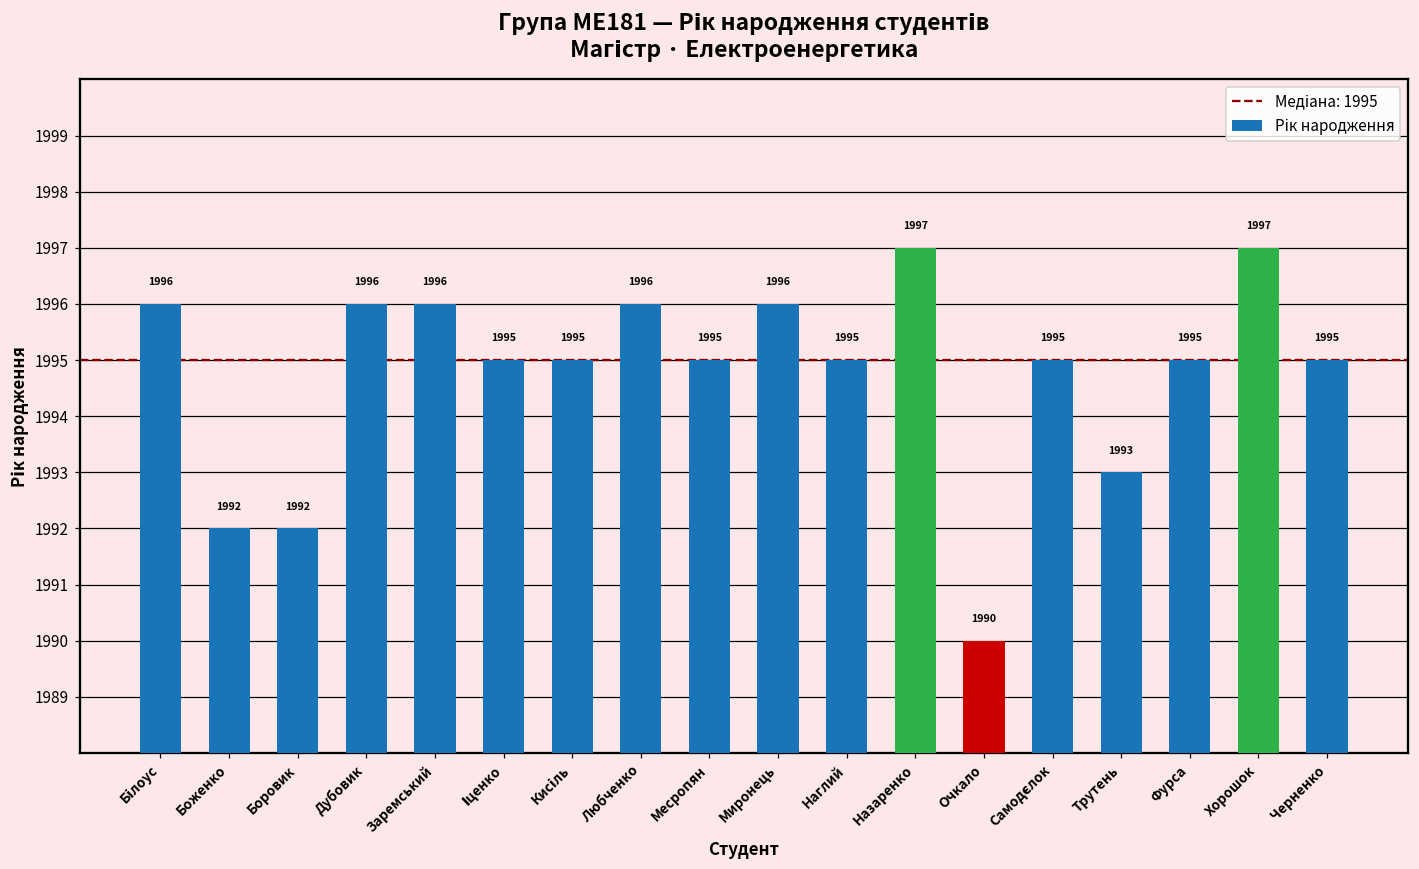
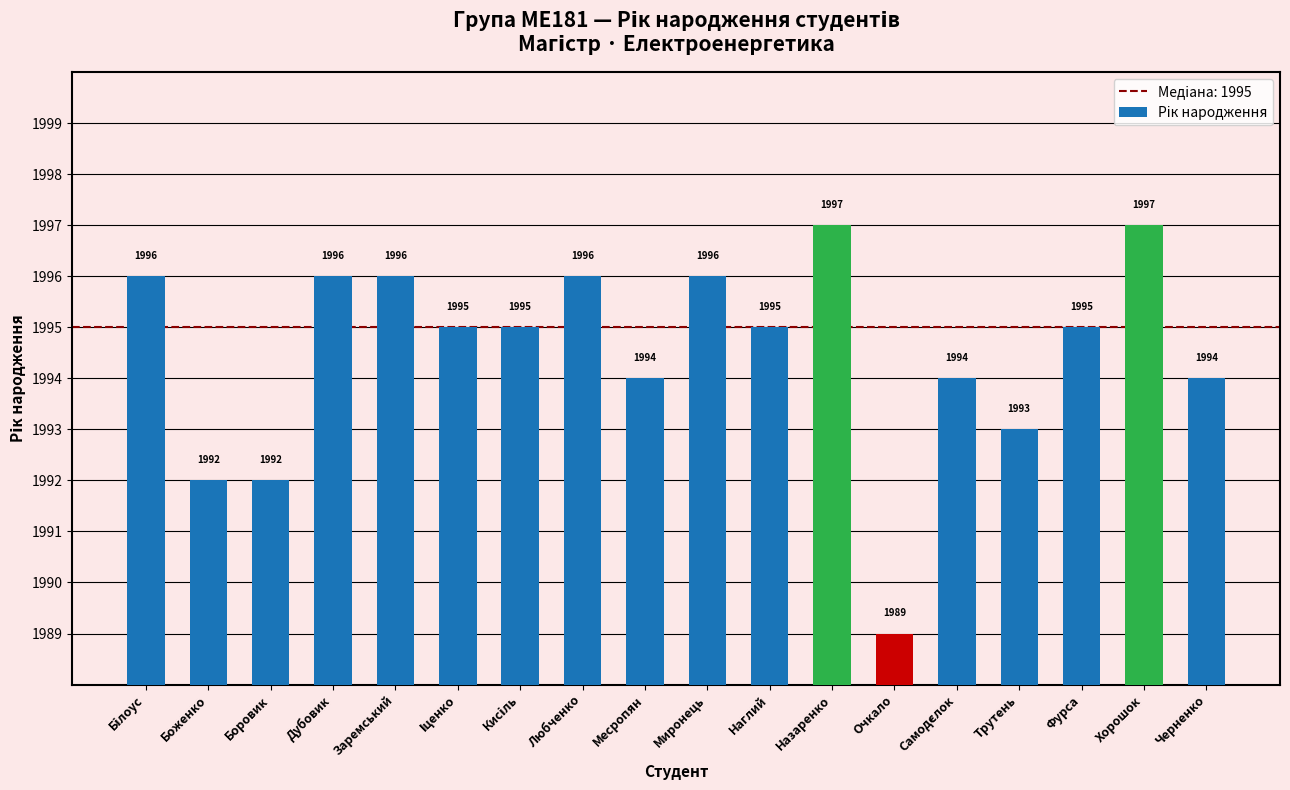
  {
    "Білоус": 1996,
    "Боженко": 1992,
    "Боровик": 1992,
    "Дубовик": 1996,
    "Заремський": 1996,
    "Іценко": 1995,
    "Кисіль": 1995,
    "Любченко": 1996,
-   "Месропян": 1995,
+   "Месропян": 1994,
    "Миронець": 1996,
    "Наглий": 1995,
    "Назаренко": 1997,
-   "Очкало": 1990,
-   "Самодєлок": 1995,
+   "Очкало": 1989,
+   "Самодєлок": 1994,
    "Трутень": 1993,
    "Фурса": 1995,
    "Хорошок": 1997,
-   "Черненко": 1995
+   "Черненко": 1994
  }
